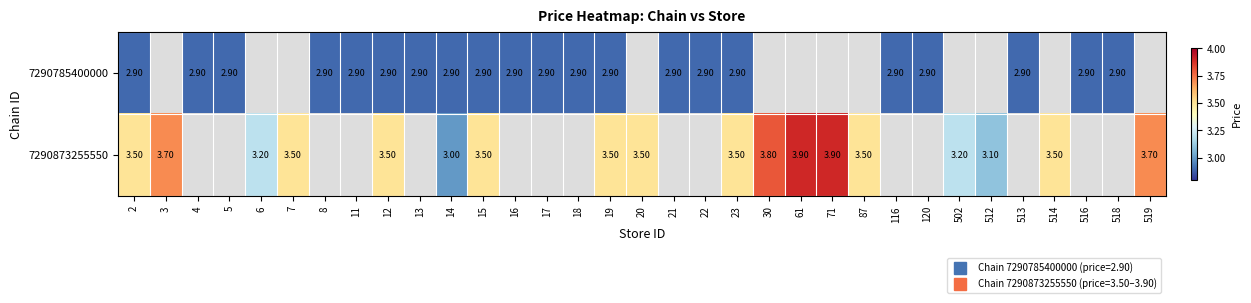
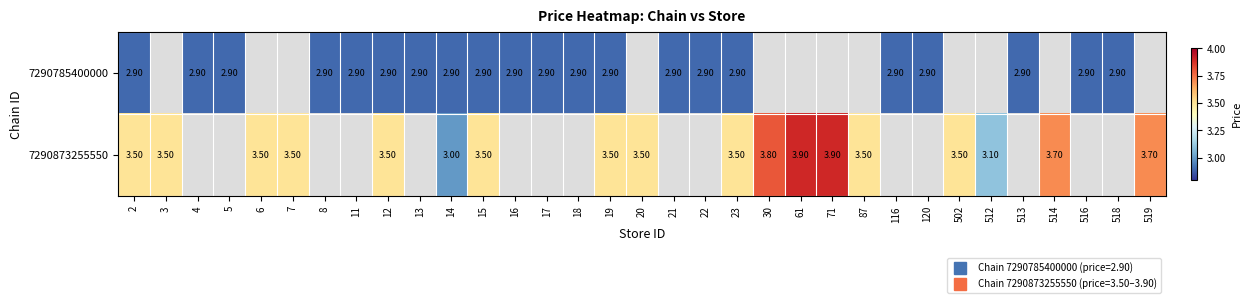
  {
    "7290785400000": {
      "2": 2.90,
      "4": 2.90,
      "5": 2.90,
      "8": 2.90,
      "11": 2.90,
      "12": 2.90,
      "13": 2.90,
      "14": 2.90,
      "15": 2.90,
      "16": 2.90,
      "17": 2.90,
      "18": 2.90,
      "19": 2.90,
      "21": 2.90,
      "22": 2.90,
      "23": 2.90,
      "116": 2.90,
      "120": 2.90,
      "513": 2.90,
      "516": 2.90,
      "518": 2.90
    },
    "7290873255550": {
      "2": 3.50,
-     "3": 3.70,
-     "6": 3.20,
+     "3": 3.50,
+     "6": 3.50,
      "7": 3.50,
      "12": 3.50,
      "14": 3.00,
      "15": 3.50,
      "19": 3.50,
      "20": 3.50,
      "23": 3.50,
      "30": 3.80,
      "61": 3.90,
      "71": 3.90,
      "87": 3.50,
-     "502": 3.20,
+     "502": 3.50,
      "512": 3.10,
-     "514": 3.50,
+     "514": 3.70,
      "519": 3.70
    }
  }
